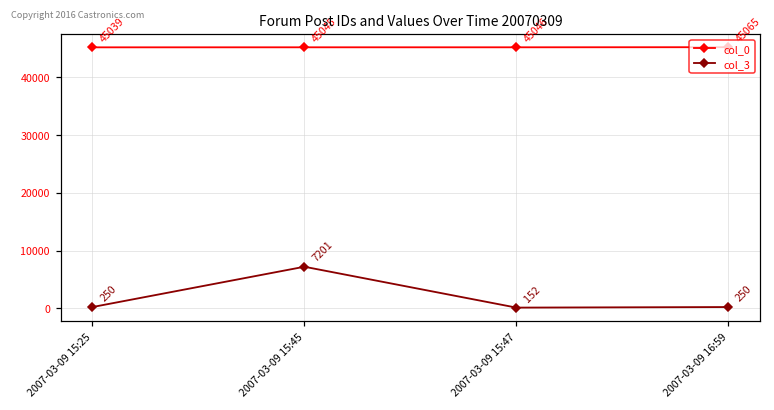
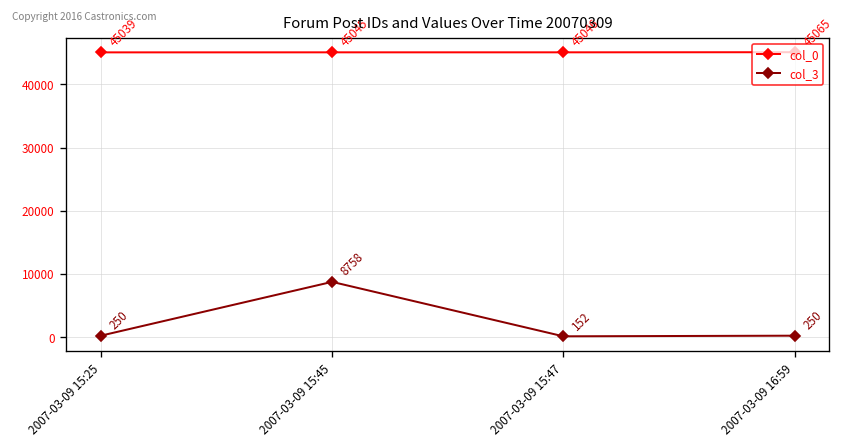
  {
    "col_0": {
      "2007-03-09 15:25": 45039,
      "2007-03-09 15:45": 45045,
      "2007-03-09 15:47": 45046
    },
    "col_3": {
      "2007-03-09 15:25": 250,
-     "2007-03-09 15:45": 7201,
+     "2007-03-09 15:45": 8758,
      "2007-03-09 15:47": 152,
      "2007-03-09 16:59": 250
    }
  }
